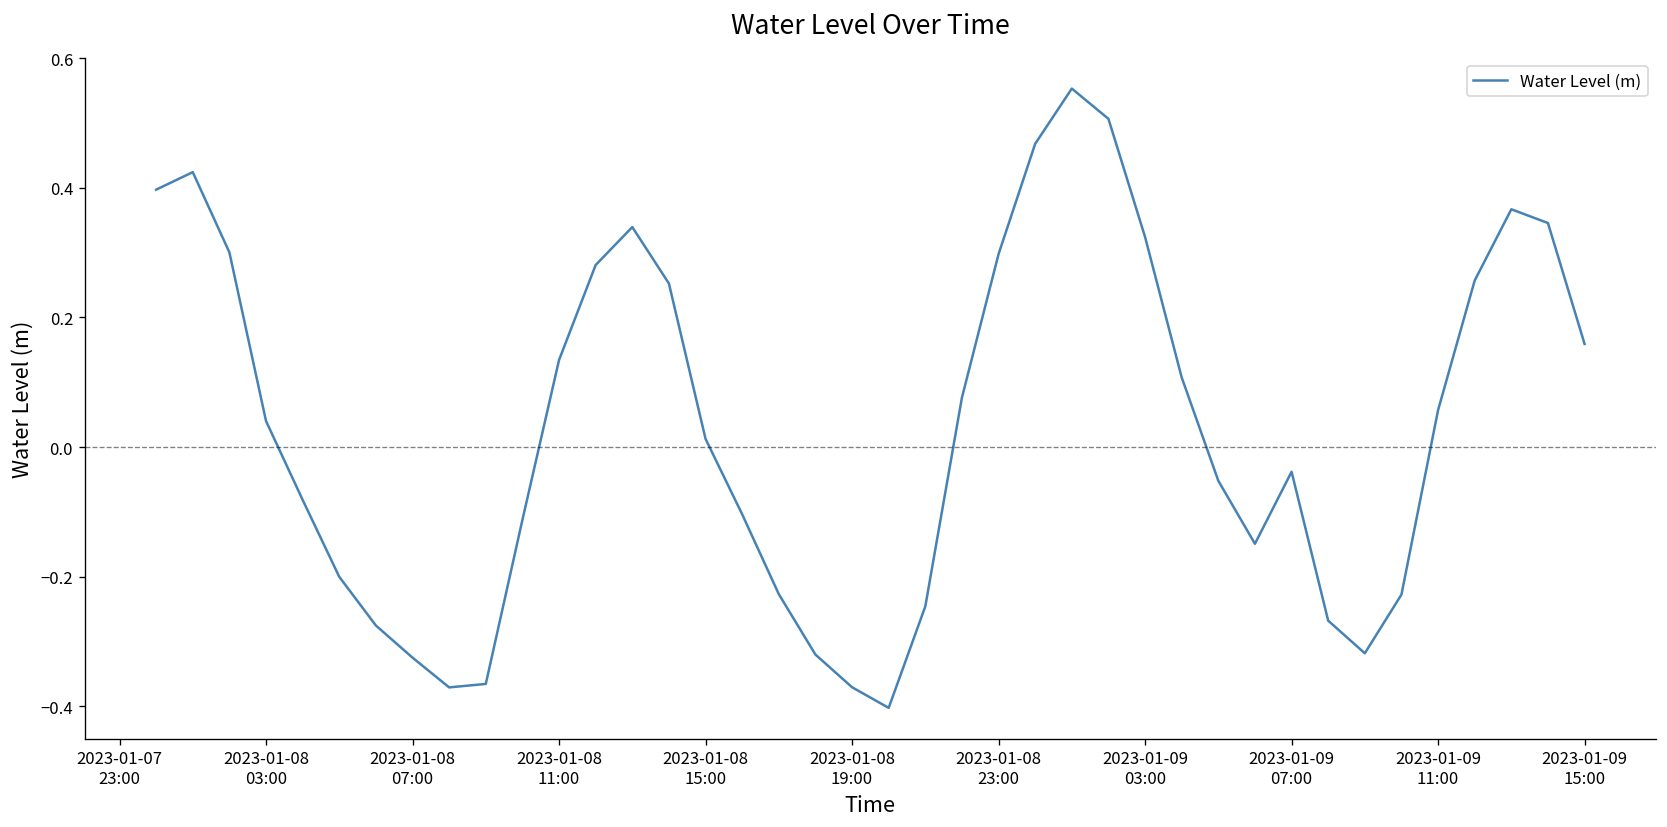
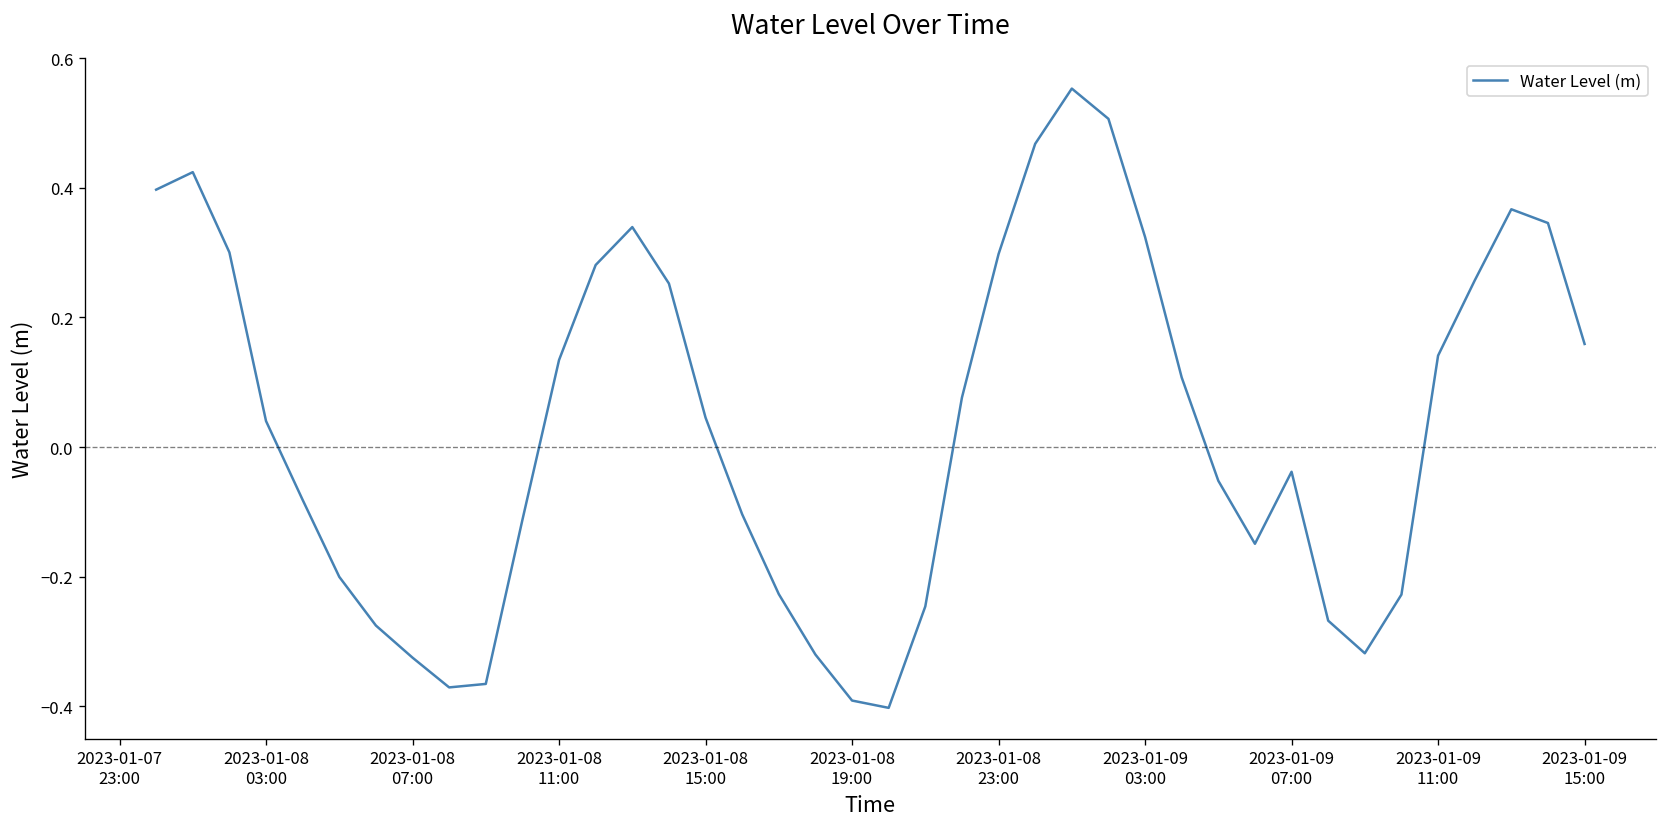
  {
    "2023-01-08 03:00": 0.04,
    "2023-01-08 07:00": -0.32,
    "2023-01-08 11:00": 0.13,
-   "2023-01-08 15:00": 0.01,
-   "2023-01-08 19:00": -0.37,
+   "2023-01-08 15:00": 0.05,
+   "2023-01-08 19:00": -0.39,
    "2023-01-08 23:00": 0.30,
    "2023-01-09 03:00": 0.32,
    "2023-01-09 07:00": -0.04,
-   "2023-01-09 11:00": 0.06,
+   "2023-01-09 11:00": 0.14,
    "2023-01-09 15:00": 0.16
  }
